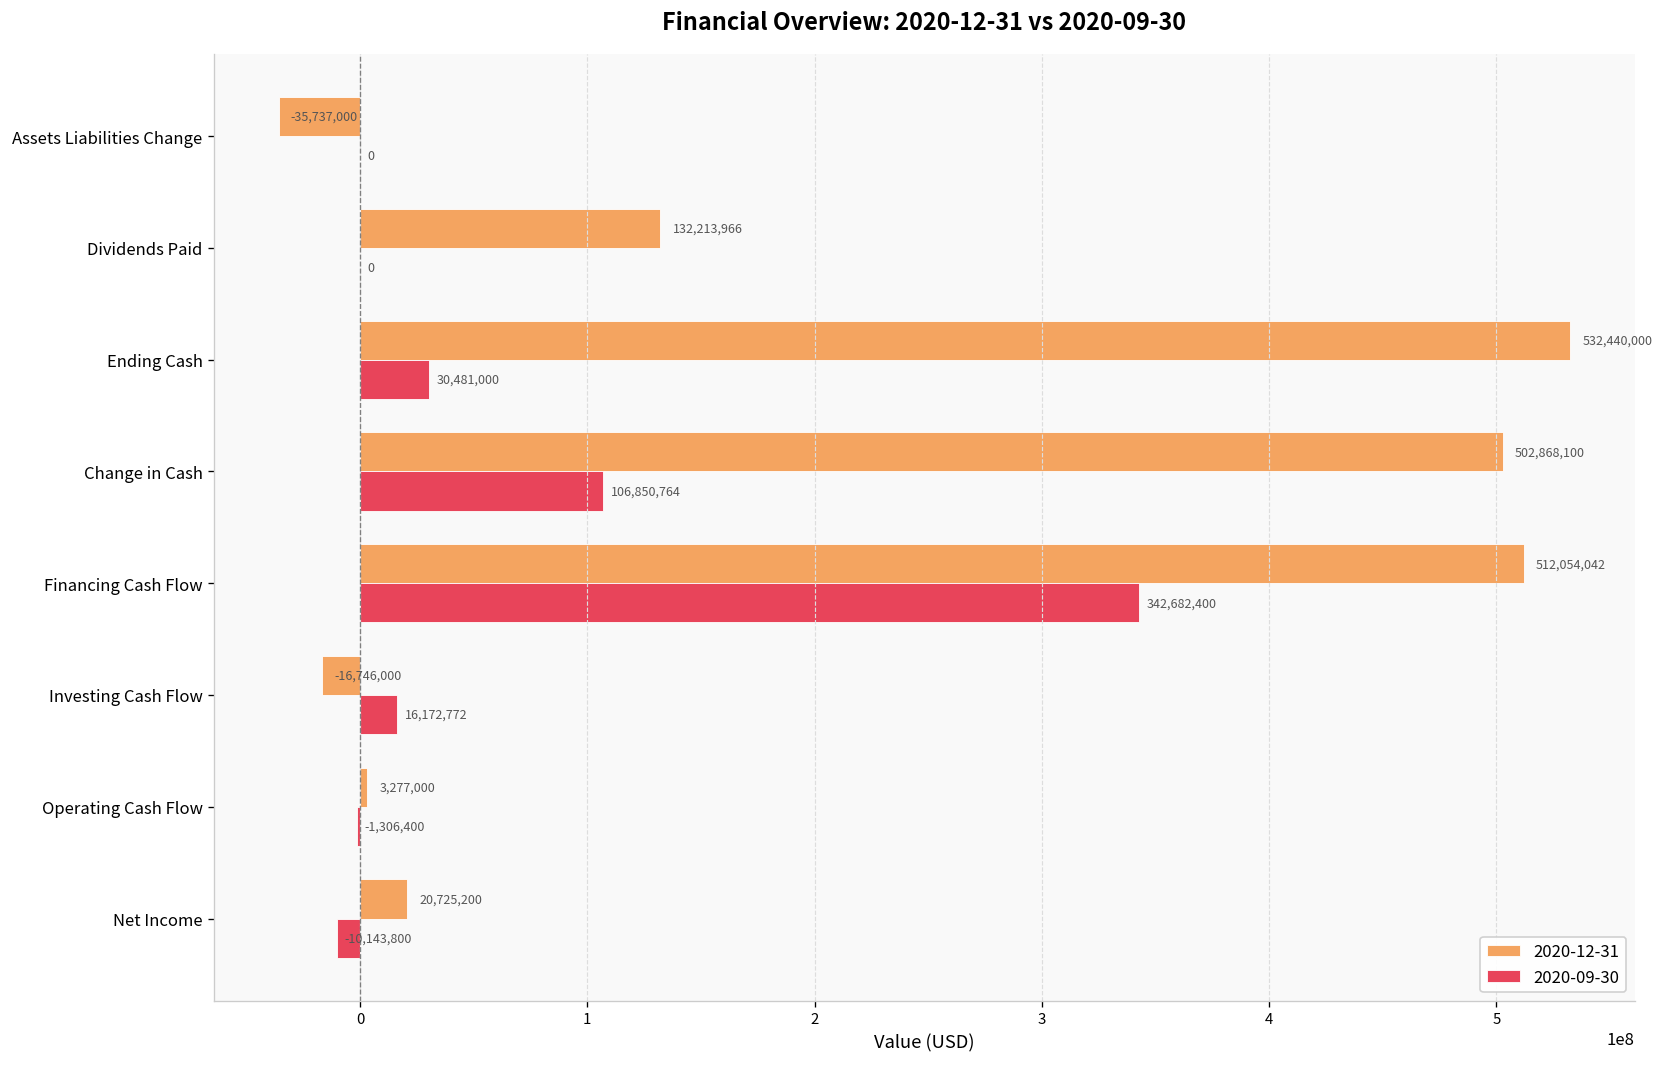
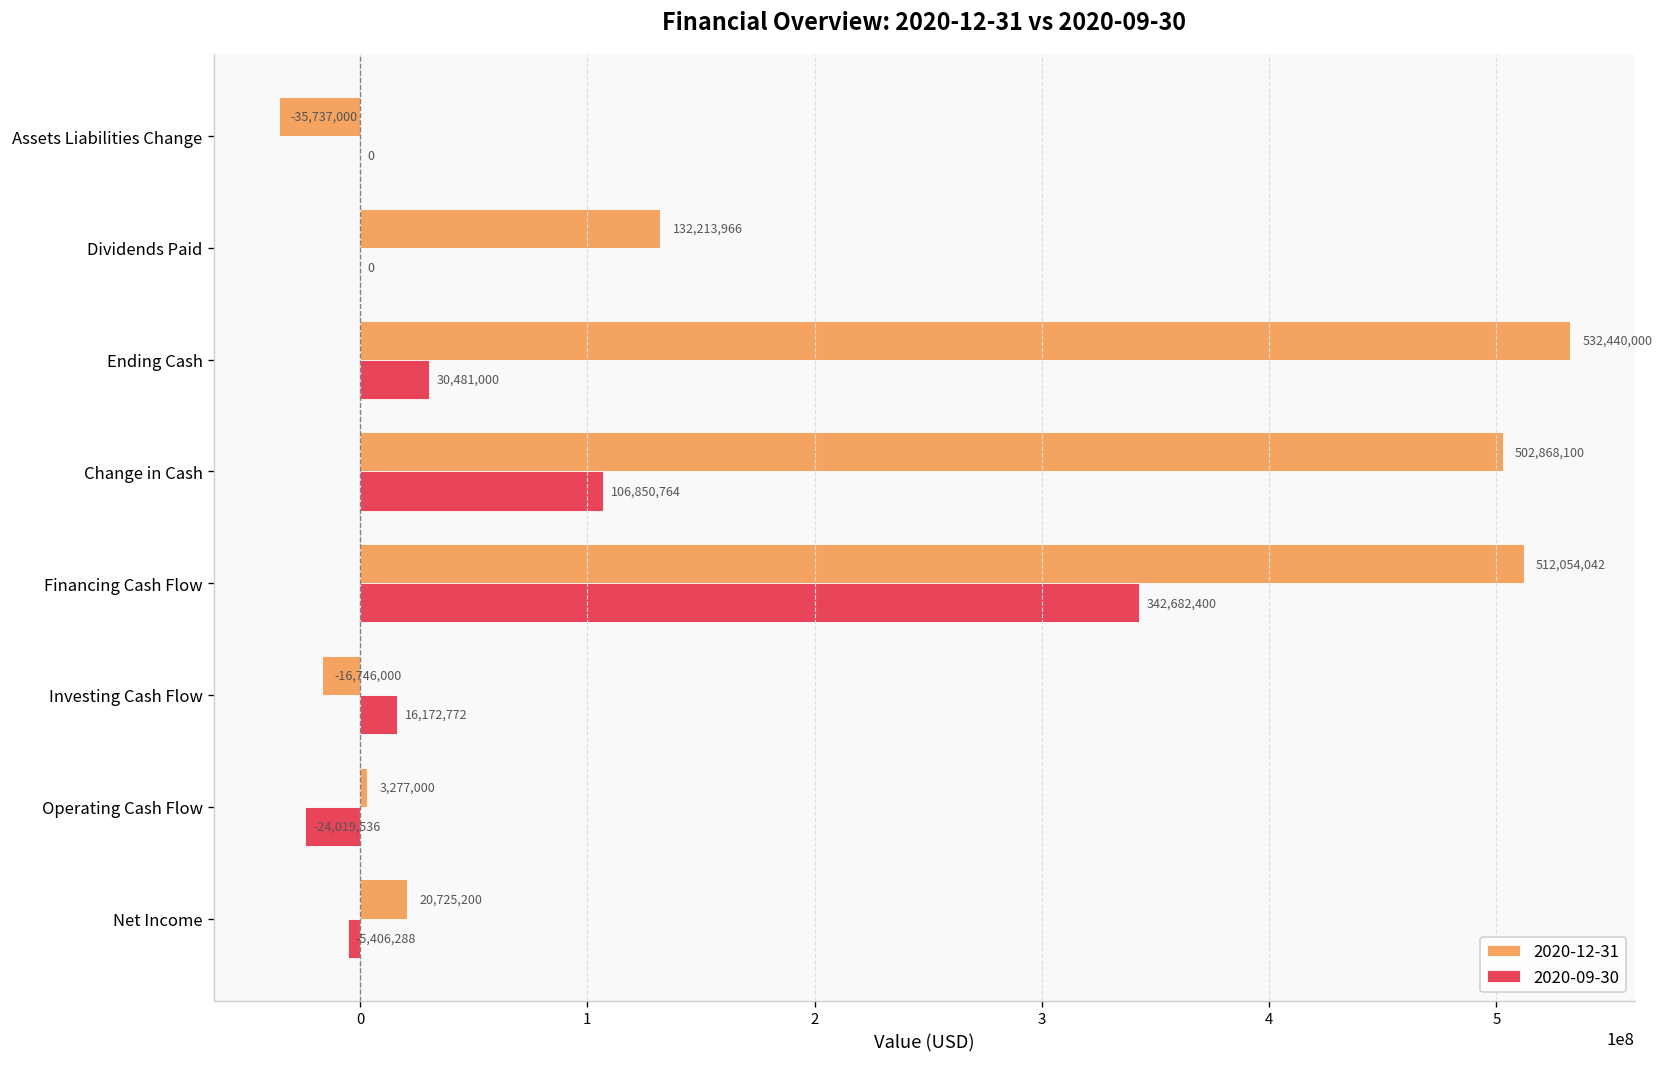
  {
    "2020-12-31": {
      "Assets Liabilities Change": "-35,737,000",
      "Dividends Paid": "132,213,966",
      "Ending Cash": "532,440,000",
      "Change in Cash": "502,868,100",
      "Financing Cash Flow": "512,054,042",
      "Investing Cash Flow": "-16,746,000",
      "Operating Cash Flow": "3,277,000",
      "Net Income": "20,725,200"
    },
    "2020-09-30": {
      "Assets Liabilities Change": "0",
      "Dividends Paid": "0",
      "Ending Cash": "30,481,000",
      "Change in Cash": "106,850,764",
      "Financing Cash Flow": "342,682,400",
      "Investing Cash Flow": "16,172,772",
-     "Operating Cash Flow": "-1,306,400",
-     "Net Income": "-10,143,800"
+     "Operating Cash Flow": "-24,019,536",
+     "Net Income": "-5,406,288"
    }
  }
